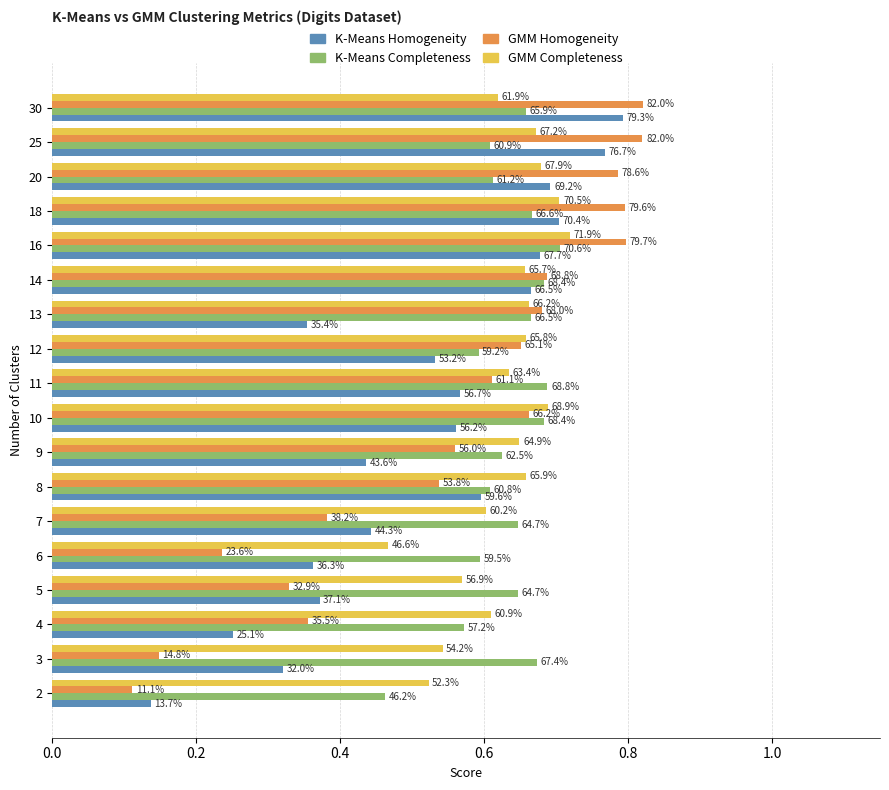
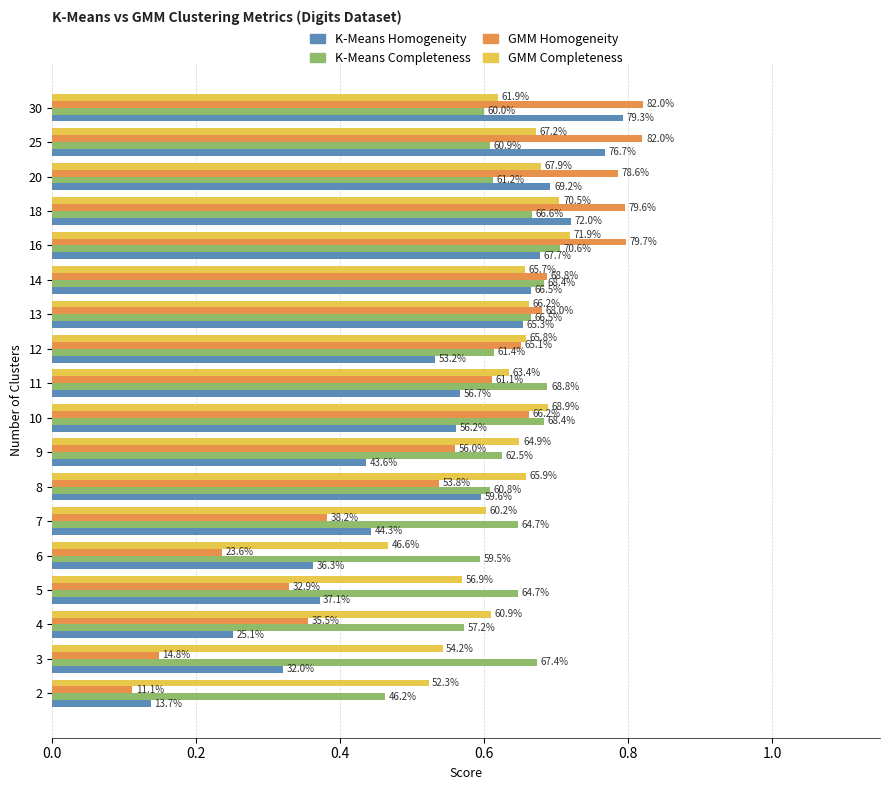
  {
    "K-Means Homogeneity": {
      "30": "79.3%",
      "25": "76.7%",
      "20": "69.2%",
-     "18": "70.4%",
+     "18": "72.0%",
      "16": "67.7%",
-     "13": "35.4%",
+     "13": "65.3%",
      "12": "53.2%",
      "11": "56.7%",
      "10": "56.2%",
      "9": "43.6%",
      "7": "44.3%",
      "6": "36.3%",
      "5": "37.1%",
      "4": "25.1%",
      "3": "32.0%",
      "2": "13.7%"
    },
    "K-Means Completeness": {
-     "30": "65.9%",
+     "30": "60.0%",
      "25": "60.9%",
      "20": "61.2%",
      "18": "66.6%",
      "16": "70.6%",
-     "12": "59.2%",
+     "12": "61.4%",
      "11": "68.8%",
      "10": "68.4%",
      "9": "62.5%",
      "7": "64.7%",
      "6": "59.5%",
      "5": "64.7%",
      "4": "57.2%",
      "3": "67.4%",
      "2": "46.2%"
    }
  }
